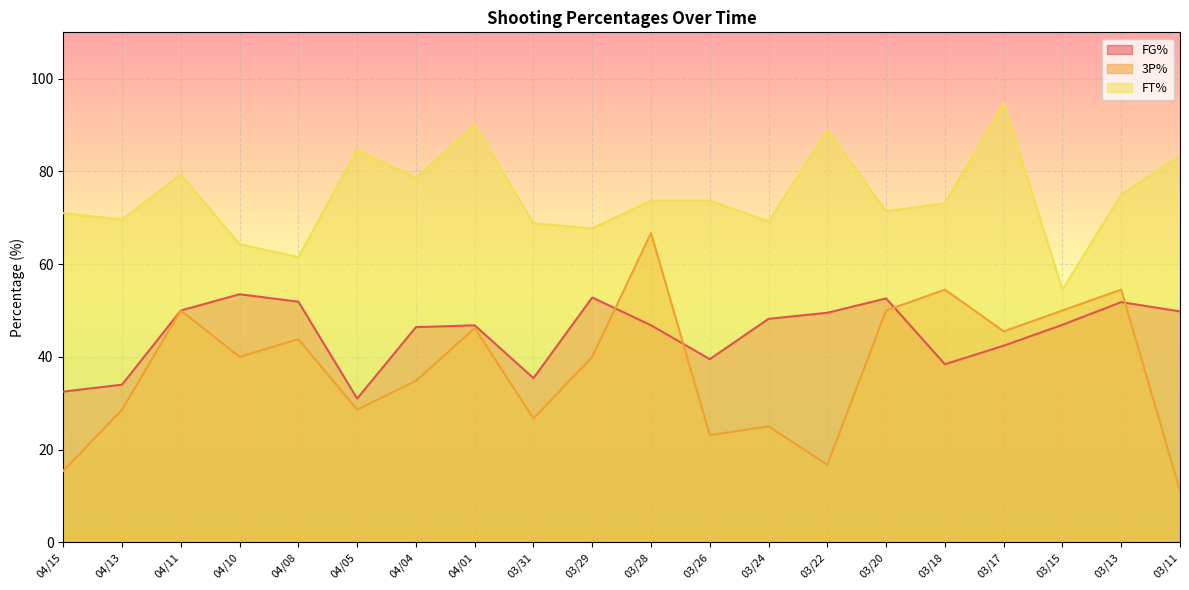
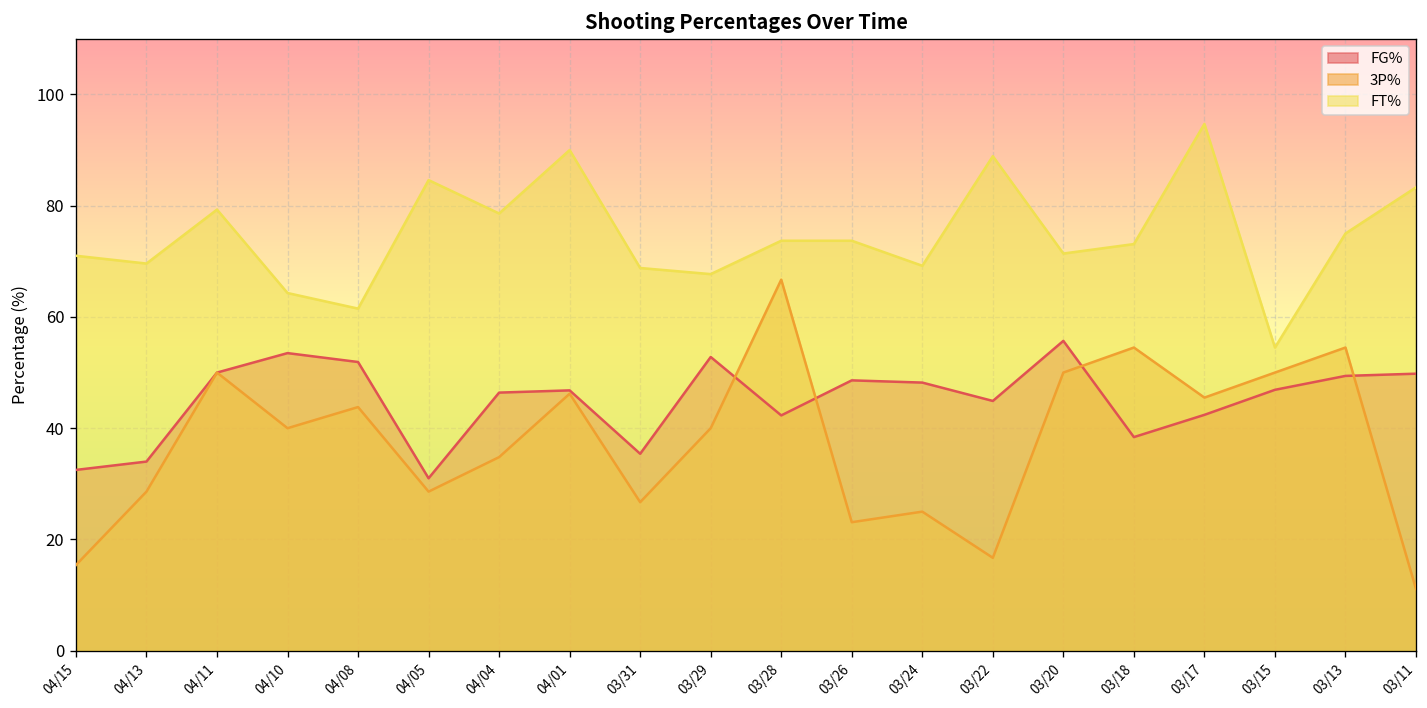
  {
    "FG%": {
      "04/15": 33,
      "04/13": 34,
      "04/10": 54,
      "04/08": 52,
      "04/05": 31,
      "04/04": 46,
      "04/01": 47,
      "03/31": 35,
      "03/29": 53,
-     "03/28": 47,
-     "03/26": 40,
+     "03/28": 42,
+     "03/26": 49,
      "03/24": 48,
-     "03/22": 50,
-     "03/20": 53,
+     "03/22": 45,
+     "03/20": 56,
      "03/18": 38,
      "03/17": 42,
      "03/15": 47,
-     "03/13": 52,
+     "03/13": 49,
      "03/11": 50
    }
  }
